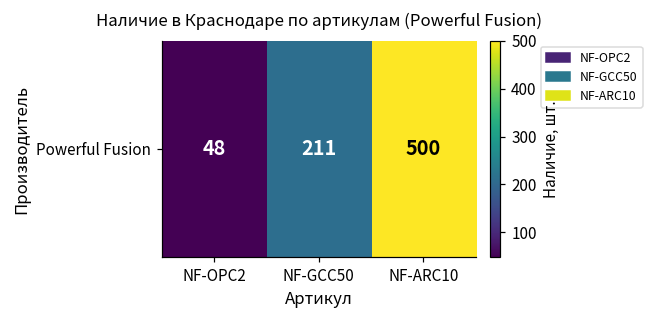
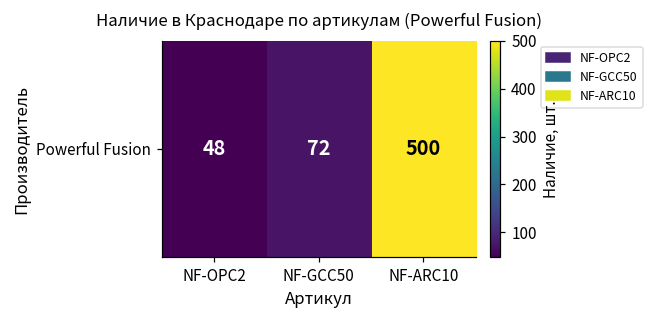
  {
    "Powerful Fusion": {
      "NF-OPC2": 48,
-     "NF-GCC50": 211,
+     "NF-GCC50": 72,
      "NF-ARC10": 500
    }
  }
